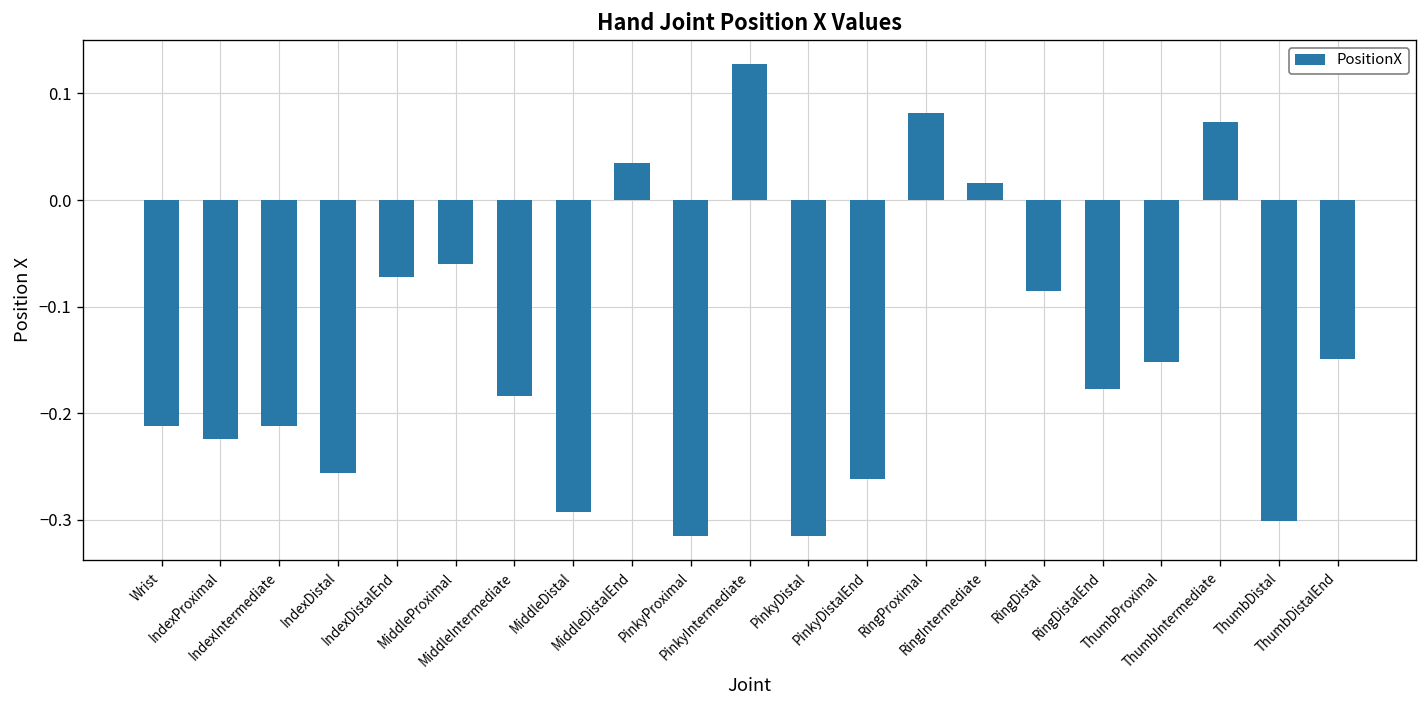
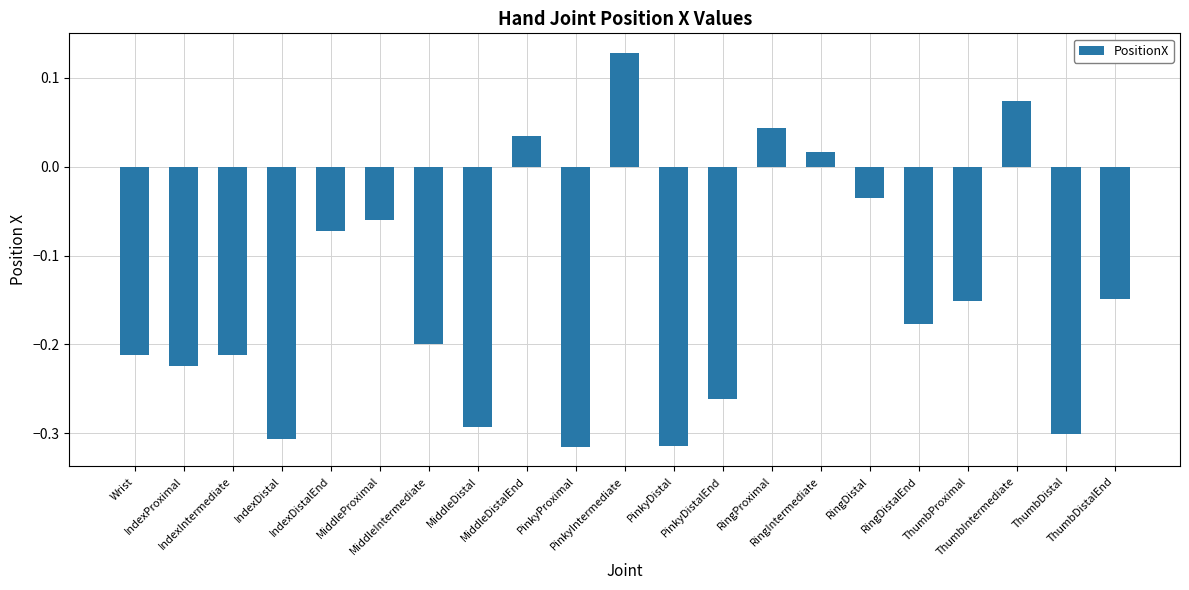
  {
    "Wrist": -0.21,
    "IndexProximal": -0.22,
    "IndexIntermediate": -0.21,
-   "IndexDistal": -0.26,
+   "IndexDistal": -0.31,
    "IndexDistalEnd": -0.07,
    "MiddleProximal": -0.06,
-   "MiddleIntermediate": -0.18,
+   "MiddleIntermediate": -0.20,
    "MiddleDistal": -0.29,
    "MiddleDistalEnd": 0.03,
    "PinkyProximal": -0.32,
    "PinkyIntermediate": 0.13,
    "PinkyDistal": -0.31,
    "PinkyDistalEnd": -0.26,
-   "RingProximal": 0.08,
+   "RingProximal": 0.04,
    "RingIntermediate": 0.02,
-   "RingDistal": -0.09,
+   "RingDistal": -0.04,
    "RingDistalEnd": -0.18,
    "ThumbProximal": -0.15,
    "ThumbIntermediate": 0.07,
    "ThumbDistal": -0.30,
    "ThumbDistalEnd": -0.15
  }
